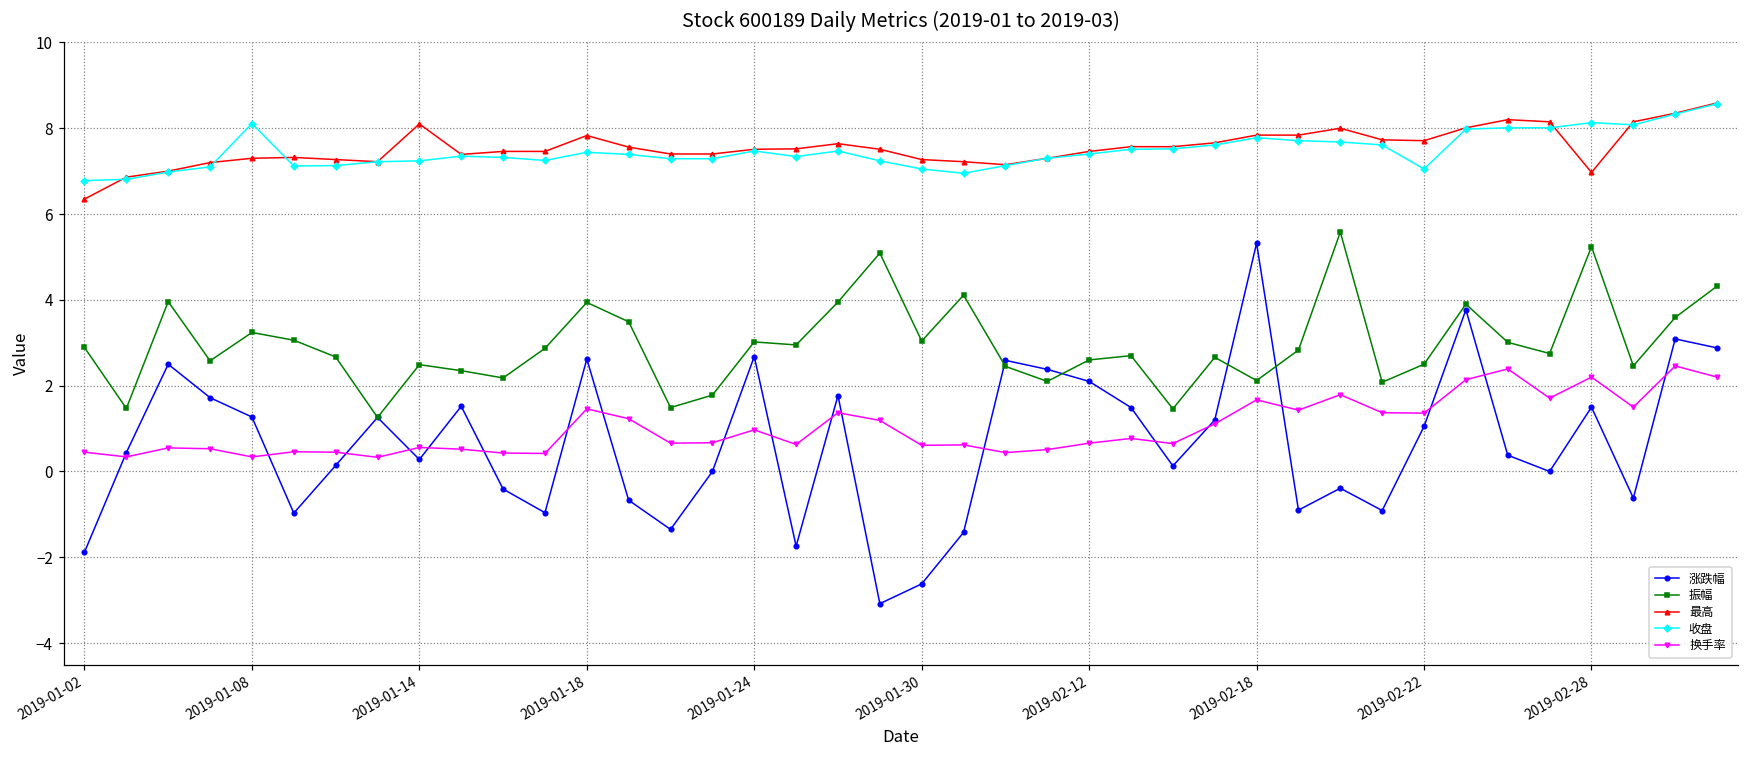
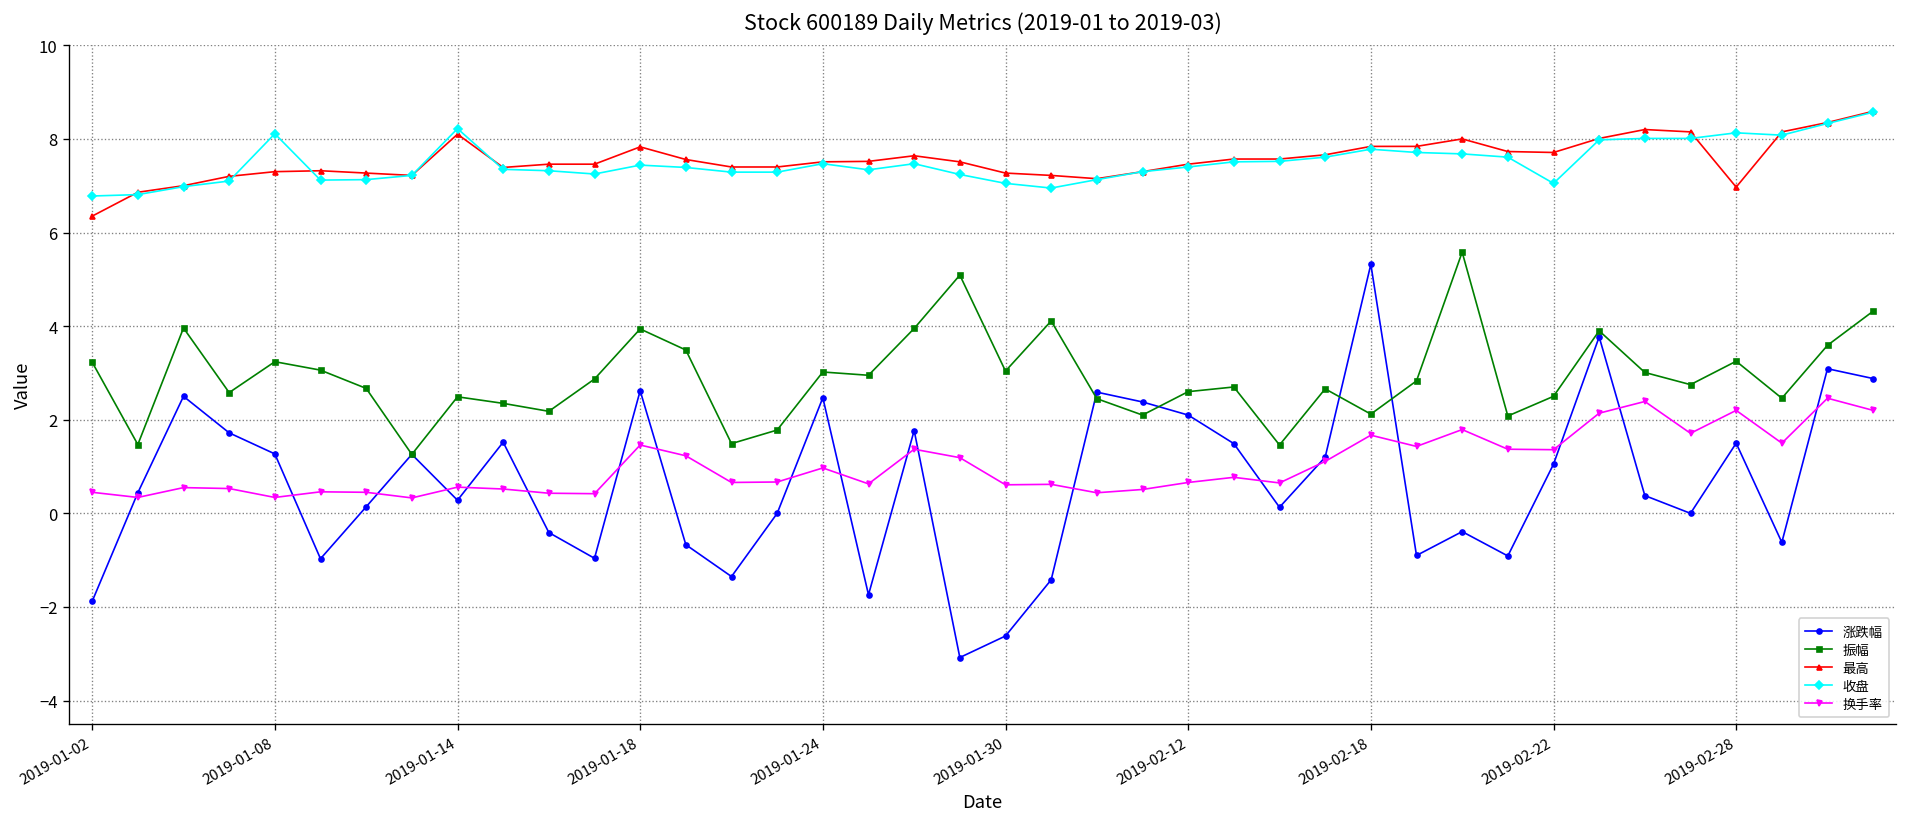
  {
    "涨跌幅": {
      "2019-01-02": -1.9,
      "2019-01-08": 1.3,
      "2019-01-14": 0.3,
      "2019-01-18": 2.6,
-     "2019-01-24": 2.7,
+     "2019-01-24": 2.5,
      "2019-01-30": -2.6,
      "2019-02-12": 2.1,
      "2019-02-18": 5.3,
      "2019-02-22": 1.1,
      "2019-02-28": 1.5
    },
    "振幅": {
-     "2019-01-02": 2.9,
+     "2019-01-02": 3.2,
      "2019-01-08": 3.2,
      "2019-01-14": 2.5,
      "2019-01-18": 3.9,
      "2019-01-24": 3.0,
      "2019-01-30": 3.0,
      "2019-02-12": 2.6,
      "2019-02-18": 2.1,
      "2019-02-22": 2.5,
-     "2019-02-28": 5.2
+     "2019-02-28": 3.3
    },
    "最高": {
      "2019-01-02": 6.4,
      "2019-01-08": 7.3,
      "2019-01-14": 8.1,
      "2019-01-18": 7.8,
      "2019-01-30": 7.3,
      "2019-02-22": 7.7,
      "2019-02-28": 7.0
    },
    "收盘": {
      "2019-01-02": 6.8,
      "2019-01-08": 8.1,
-     "2019-01-14": 7.2,
+     "2019-01-14": 8.2,
      "2019-01-18": 7.4,
      "2019-01-30": 7.1,
      "2019-02-22": 7.1,
      "2019-02-28": 8.1
    },
    "换手率": {
      "2019-01-02": 0.5,
      "2019-01-08": 0.3,
      "2019-01-14": 0.6,
      "2019-01-18": 1.5,
      "2019-01-24": 1.0,
      "2019-01-30": 0.6,
      "2019-02-12": 0.7,
      "2019-02-18": 1.7,
      "2019-02-22": 1.4,
      "2019-02-28": 2.2
    }
  }
